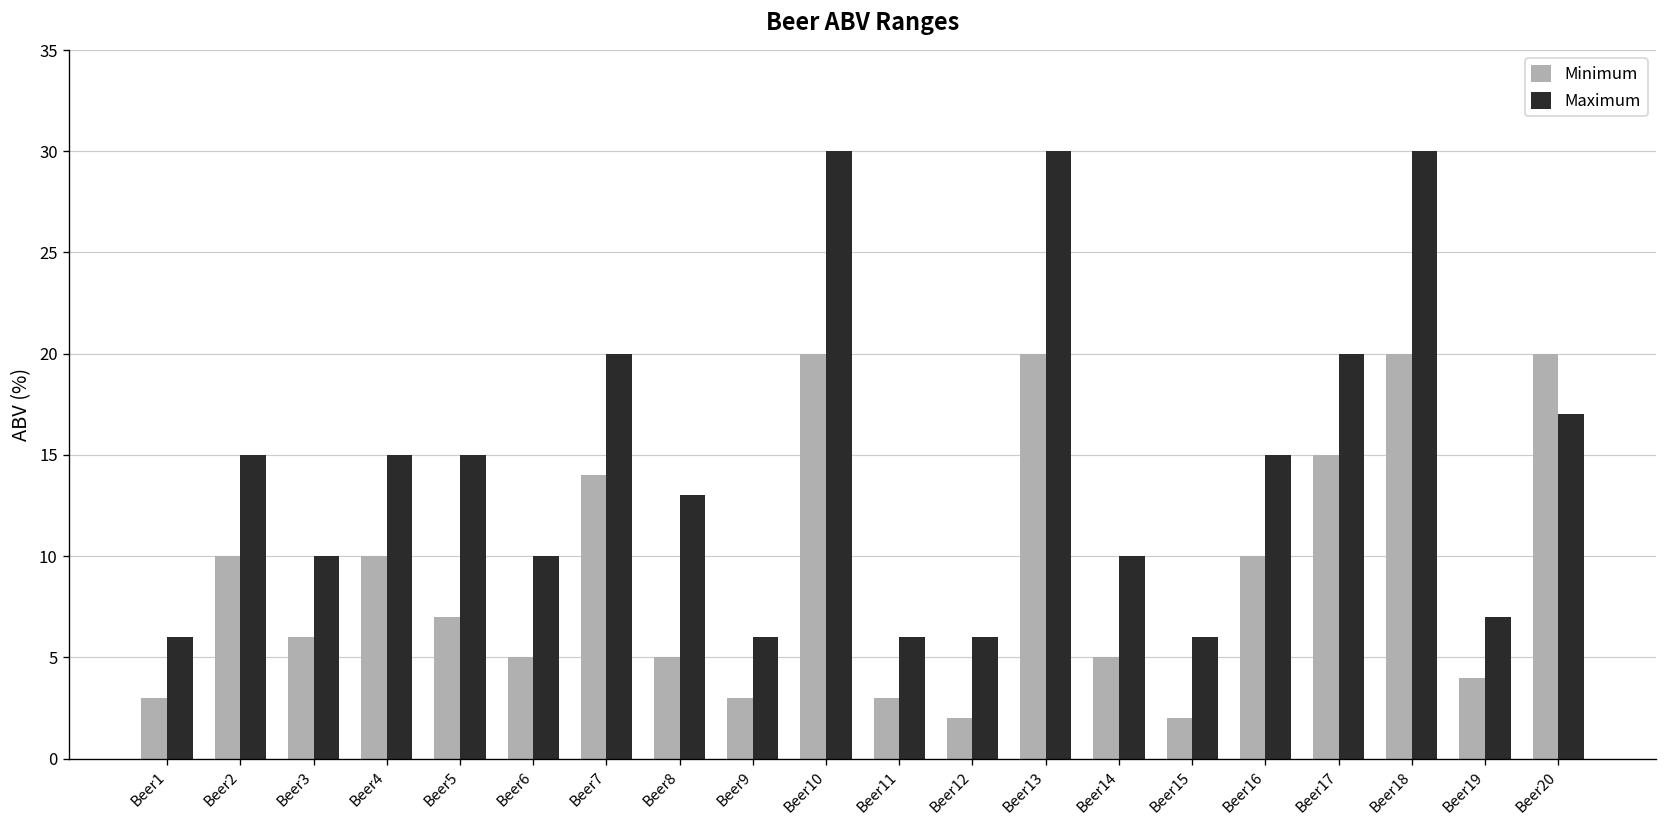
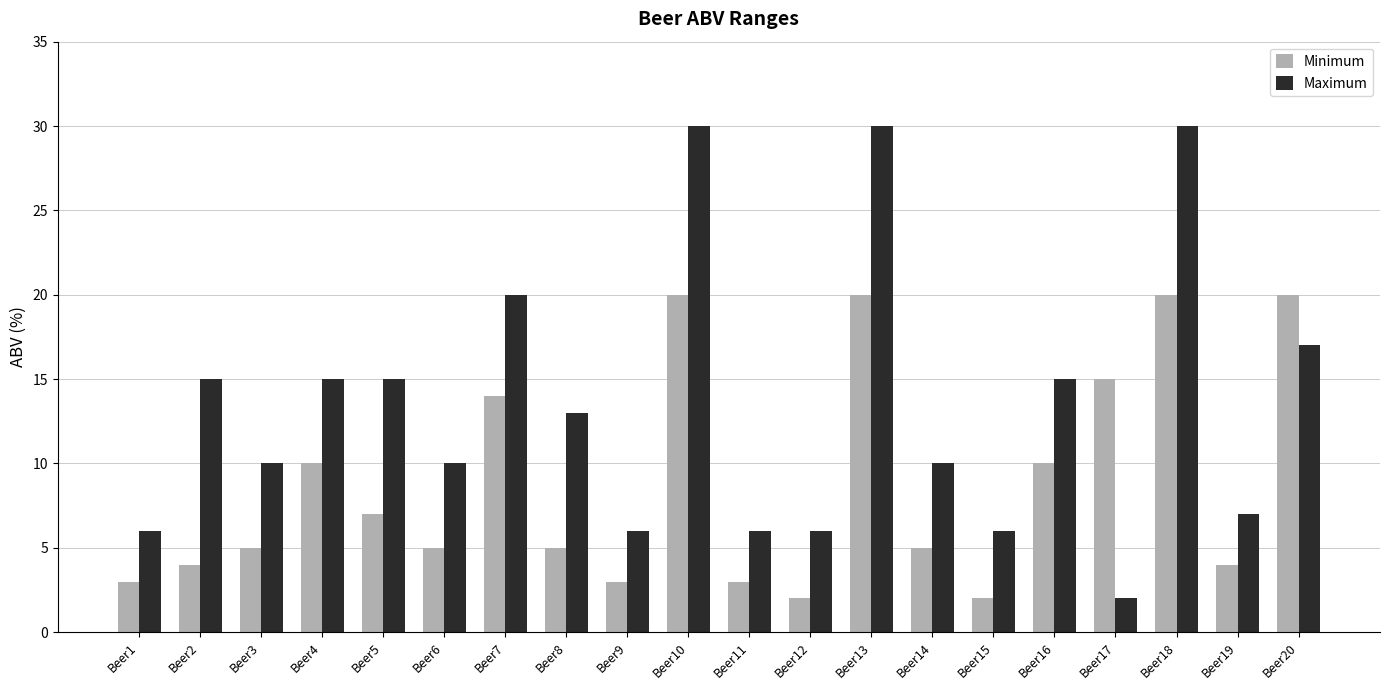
  {
    "Minimum": {
      "Beer1": 3,
-     "Beer2": 10,
-     "Beer3": 6,
+     "Beer2": 4,
+     "Beer3": 5,
      "Beer4": 10,
      "Beer5": 7,
      "Beer6": 5,
      "Beer7": 14,
      "Beer8": 5,
      "Beer9": 3,
      "Beer10": 20,
      "Beer11": 3,
      "Beer12": 2,
      "Beer13": 20,
      "Beer14": 5,
      "Beer15": 2,
      "Beer16": 10,
      "Beer17": 15,
      "Beer18": 20,
      "Beer19": 4,
      "Beer20": 20
    },
    "Maximum": {
      "Beer1": 6,
      "Beer2": 15,
      "Beer3": 10,
      "Beer4": 15,
      "Beer5": 15,
      "Beer6": 10,
      "Beer7": 20,
      "Beer8": 13,
      "Beer9": 6,
      "Beer10": 30,
      "Beer11": 6,
      "Beer12": 6,
      "Beer13": 30,
      "Beer14": 10,
      "Beer15": 6,
      "Beer16": 15,
-     "Beer17": 20,
+     "Beer17": 2,
      "Beer18": 30,
      "Beer19": 7,
      "Beer20": 17
    }
  }
